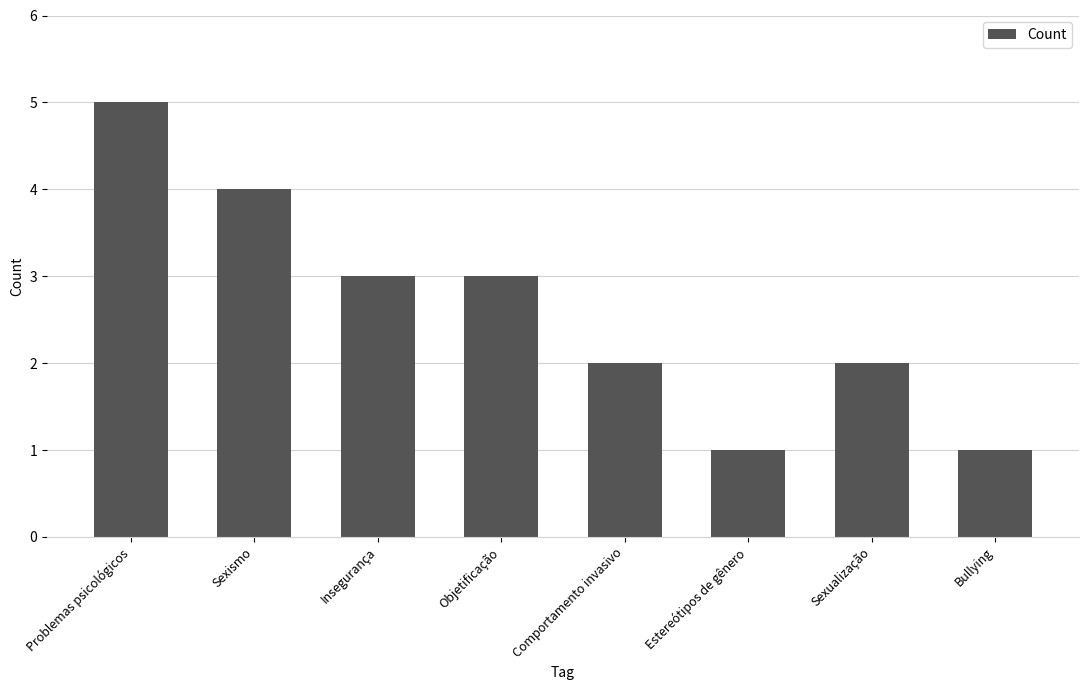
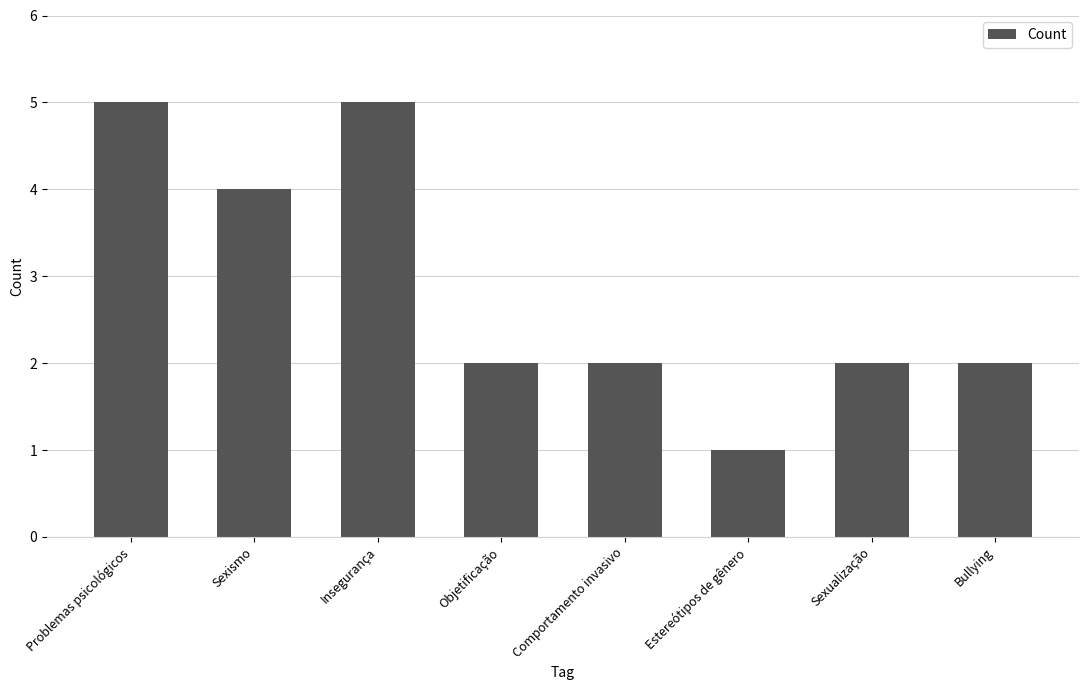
  {
    "Problemas psicológicos": 5,
    "Sexismo": 4,
-   "Insegurança": 3,
-   "Objetificação": 3,
+   "Insegurança": 5,
+   "Objetificação": 2,
    "Comportamento invasivo": 2,
    "Estereótipos de gênero": 1,
    "Sexualização": 2,
-   "Bullying": 1
+   "Bullying": 2
  }
